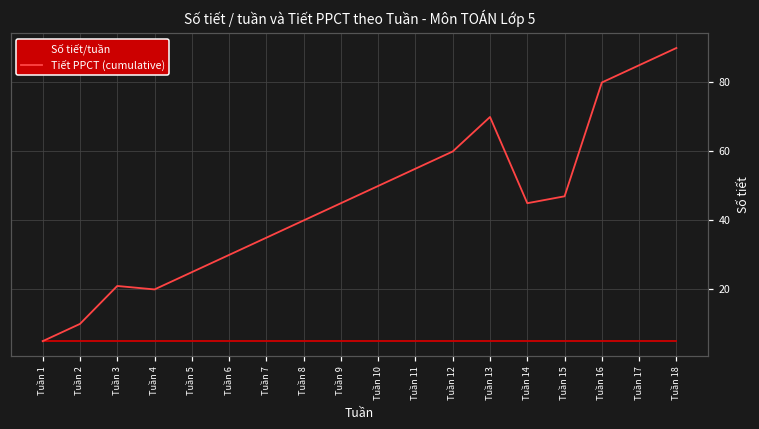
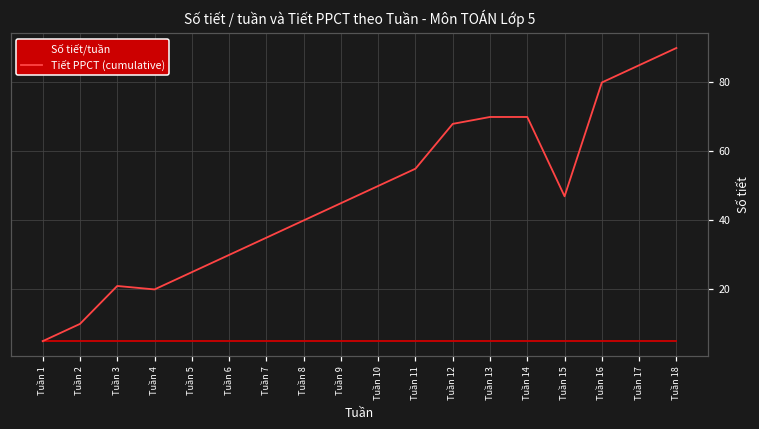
  {
    "Số tiết/tuần": {
      "Tuần 2": 5,
      "Tuần 3": 5,
      "Tuần 4": 5,
      "Tuần 5": 5,
      "Tuần 6": 5,
      "Tuần 7": 5,
      "Tuần 8": 5,
      "Tuần 9": 5,
      "Tuần 10": 5,
      "Tuần 11": 5,
      "Tuần 12": 5,
      "Tuần 13": 5,
      "Tuần 14": 5,
      "Tuần 15": 5,
      "Tuần 16": 5,
      "Tuần 17": 5,
      "Tuần 18": 5
    },
    "Tiết PPCT (cumulative)": {
      "Tuần 2": 10,
      "Tuần 3": 21,
      "Tuần 4": 20,
      "Tuần 5": 25,
      "Tuần 6": 30,
      "Tuần 7": 35,
      "Tuần 8": 40,
      "Tuần 9": 45,
      "Tuần 10": 50,
      "Tuần 11": 55,
-     "Tuần 12": 60,
+     "Tuần 12": 68,
      "Tuần 13": 70,
-     "Tuần 14": 45,
+     "Tuần 14": 70,
      "Tuần 15": 47,
      "Tuần 16": 80,
      "Tuần 17": 85,
      "Tuần 18": 90
    }
  }
